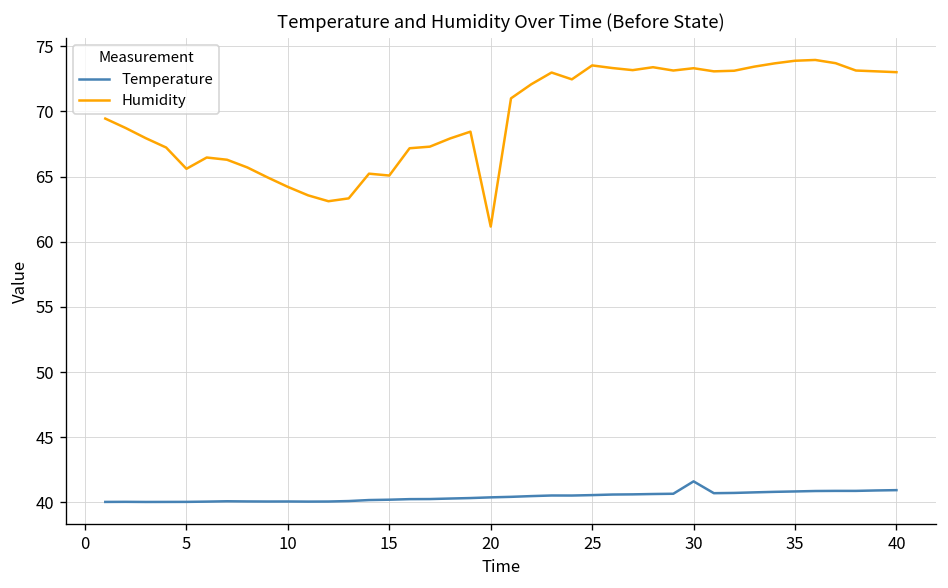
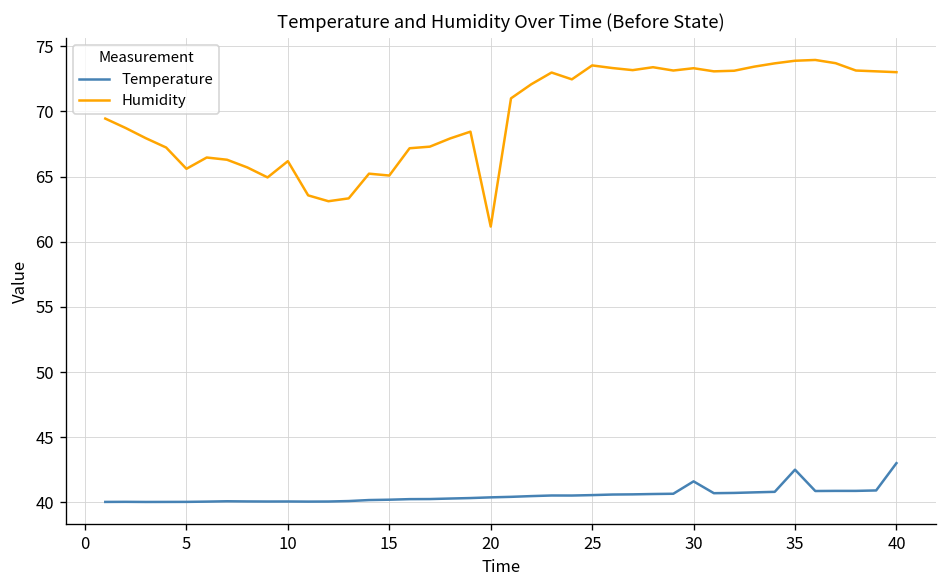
  {
    "Temperature": {
      "5": 40.0,
      "10": 40.1,
      "15": 40.2,
      "20": 40.4,
      "25": 40.6,
      "30": 41.6,
-     "35": 40.8,
-     "40": 40.9
+     "35": 42.5,
+     "40": 43.0
    },
    "Humidity": {
      "5": 65.6,
-     "10": 64.2,
+     "10": 66.2,
      "15": 65.1,
      "20": 61.2,
      "25": 73.5,
      "30": 73.3,
      "35": 73.9,
      "40": 73.0
    }
  }
